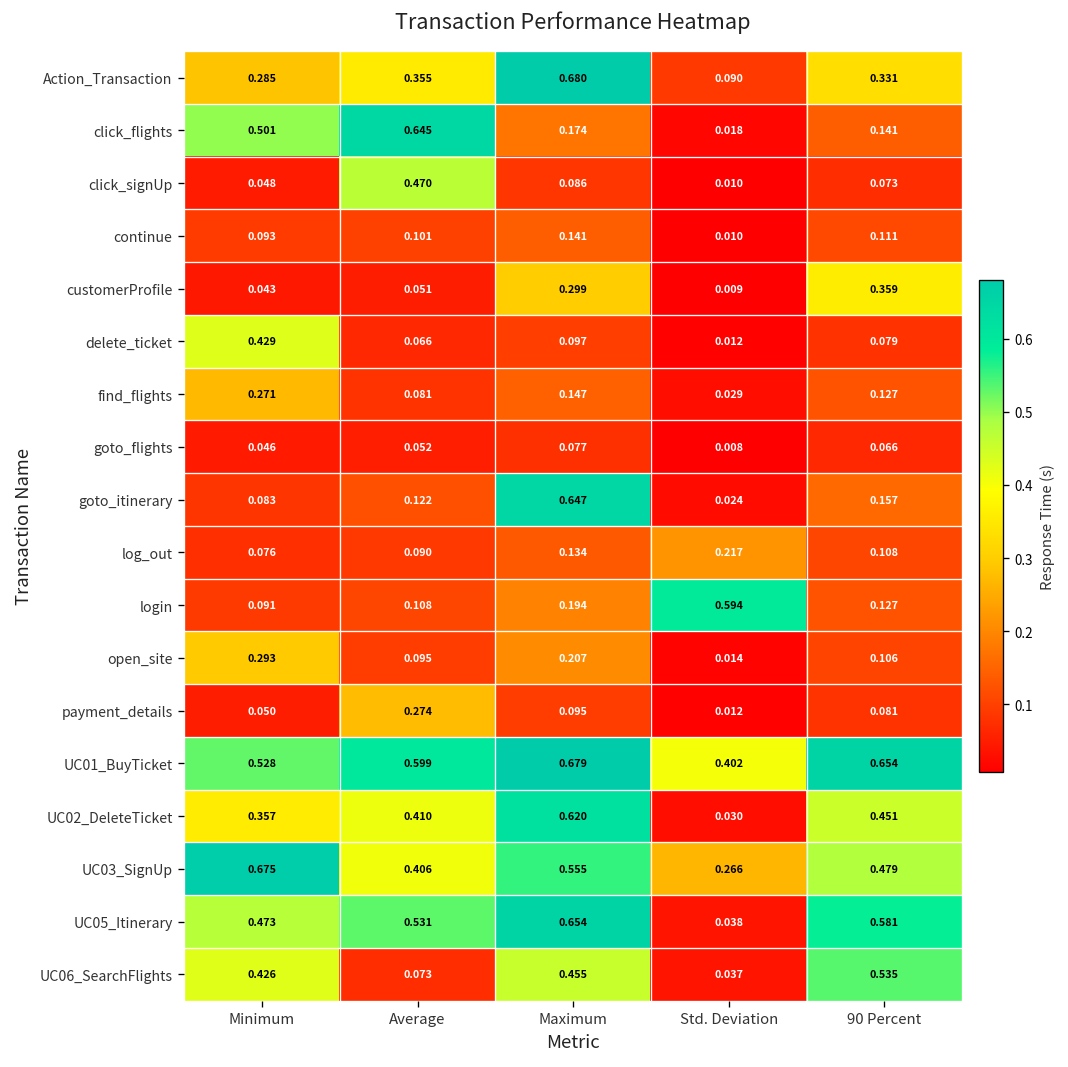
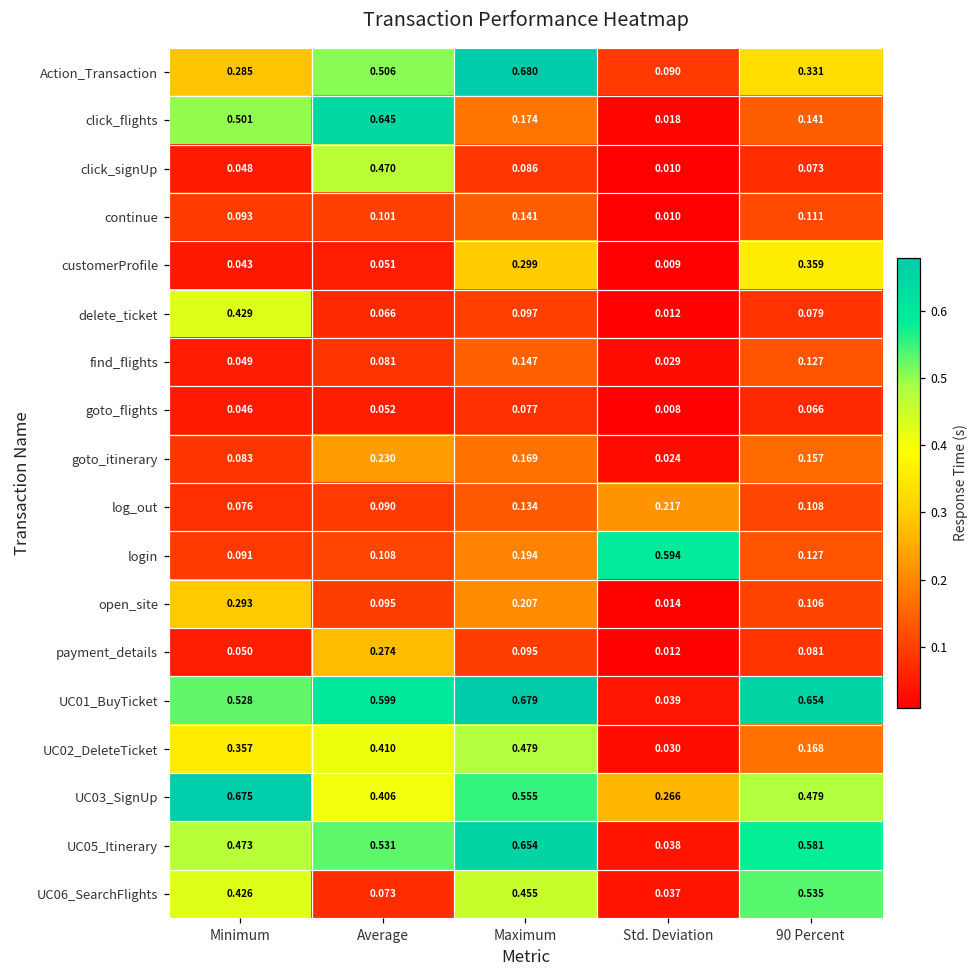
  {
    "Action_Transaction": {
      "Minimum": 0.285,
-     "Average": 0.355,
+     "Average": 0.506,
      "Maximum": 0.680,
      "Std. Deviation": 0.090,
      "90 Percent": 0.331
    },
    "click_flights": {
      "Minimum": 0.501,
      "Average": 0.645,
      "Maximum": 0.174,
      "Std. Deviation": 0.018,
      "90 Percent": 0.141
    },
    "click_signUp": {
      "Minimum": 0.048,
      "Average": 0.470,
      "Maximum": 0.086,
      "Std. Deviation": 0.010,
      "90 Percent": 0.073
    },
    "continue": {
      "Minimum": 0.093,
      "Average": 0.101,
      "Maximum": 0.141,
      "Std. Deviation": 0.010,
      "90 Percent": 0.111
    },
    "customerProfile": {
      "Minimum": 0.043,
      "Average": 0.051,
      "Maximum": 0.299,
      "Std. Deviation": 0.009,
      "90 Percent": 0.359
    },
    "delete_ticket": {
      "Minimum": 0.429,
      "Average": 0.066,
      "Maximum": 0.097,
      "Std. Deviation": 0.012,
      "90 Percent": 0.079
    },
    "find_flights": {
-     "Minimum": 0.271,
+     "Minimum": 0.049,
      "Average": 0.081,
      "Maximum": 0.147,
      "Std. Deviation": 0.029,
      "90 Percent": 0.127
    },
    "goto_flights": {
      "Minimum": 0.046,
      "Average": 0.052,
      "Maximum": 0.077,
      "Std. Deviation": 0.008,
      "90 Percent": 0.066
    },
    "goto_itinerary": {
      "Minimum": 0.083,
-     "Average": 0.122,
-     "Maximum": 0.647,
+     "Average": 0.230,
+     "Maximum": 0.169,
      "Std. Deviation": 0.024,
      "90 Percent": 0.157
    },
    "log_out": {
      "Minimum": 0.076,
      "Average": 0.090,
      "Maximum": 0.134,
      "Std. Deviation": 0.217,
      "90 Percent": 0.108
    },
    "login": {
      "Minimum": 0.091,
      "Average": 0.108,
      "Maximum": 0.194,
      "Std. Deviation": 0.594,
      "90 Percent": 0.127
    },
    "open_site": {
      "Minimum": 0.293,
      "Average": 0.095,
      "Maximum": 0.207,
      "Std. Deviation": 0.014,
      "90 Percent": 0.106
    },
    "payment_details": {
      "Minimum": 0.050,
      "Average": 0.274,
      "Maximum": 0.095,
      "Std. Deviation": 0.012,
      "90 Percent": 0.081
    },
    "UC01_BuyTicket": {
      "Minimum": 0.528,
      "Average": 0.599,
      "Maximum": 0.679,
-     "Std. Deviation": 0.402,
+     "Std. Deviation": 0.039,
      "90 Percent": 0.654
    },
    "UC02_DeleteTicket": {
      "Minimum": 0.357,
      "Average": 0.410,
-     "Maximum": 0.620,
+     "Maximum": 0.479,
      "Std. Deviation": 0.030,
-     "90 Percent": 0.451
+     "90 Percent": 0.168
    },
    "UC03_SignUp": {
      "Minimum": 0.675,
      "Average": 0.406,
      "Maximum": 0.555,
      "Std. Deviation": 0.266,
      "90 Percent": 0.479
    },
    "UC05_Itinerary": {
      "Minimum": 0.473,
      "Average": 0.531,
      "Maximum": 0.654,
      "Std. Deviation": 0.038,
      "90 Percent": 0.581
    },
    "UC06_SearchFlights": {
      "Minimum": 0.426,
      "Average": 0.073,
      "Maximum": 0.455,
      "Std. Deviation": 0.037,
      "90 Percent": 0.535
    }
  }
